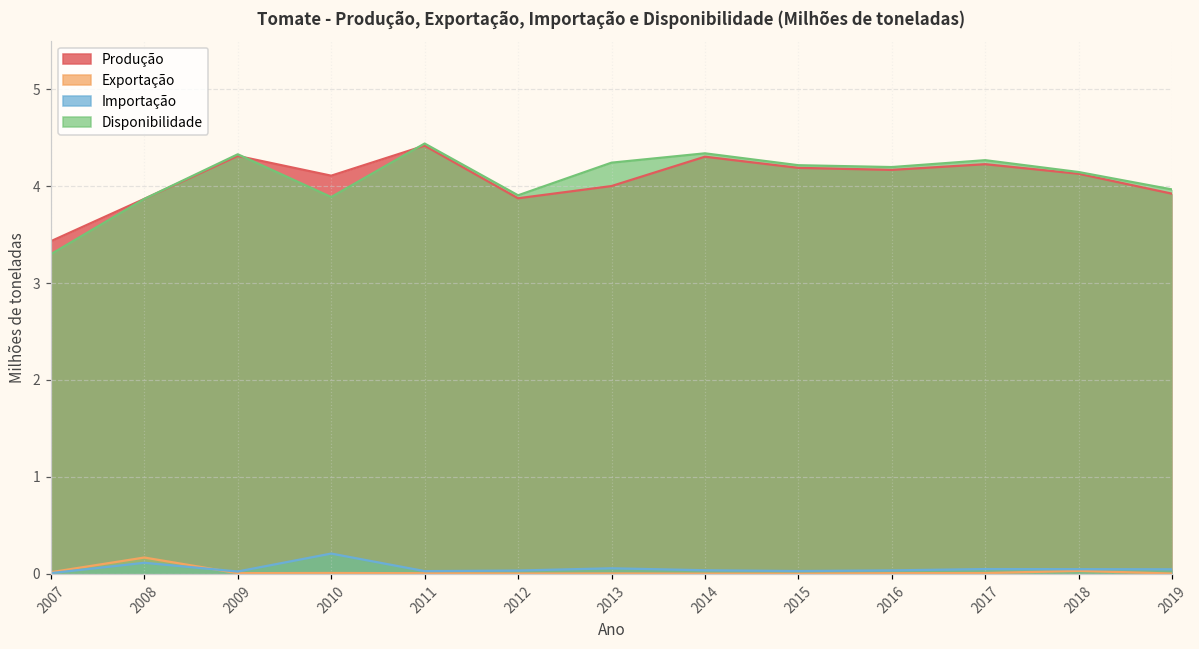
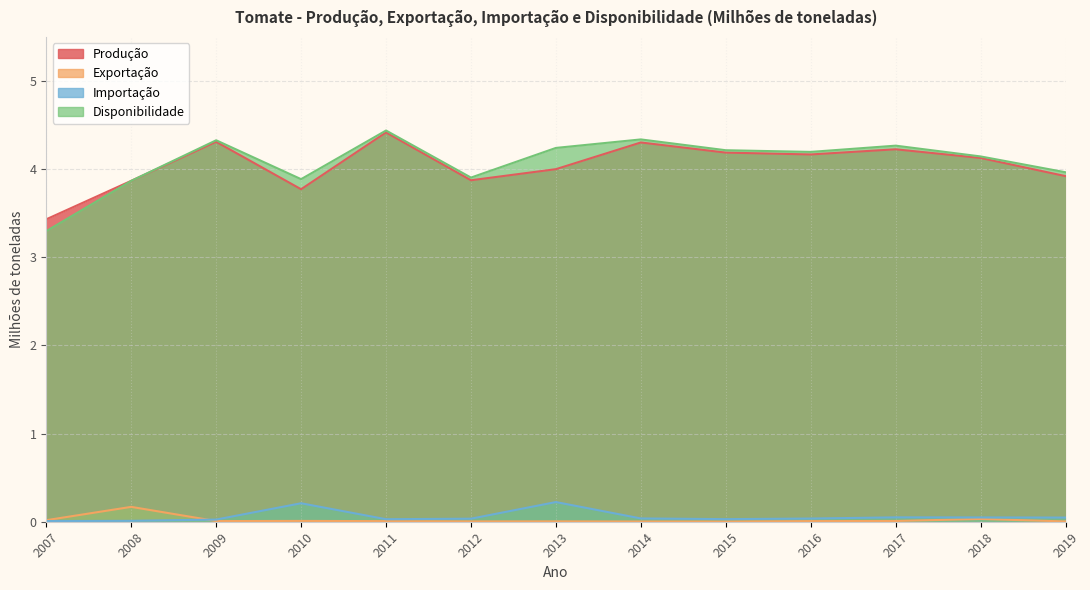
  {
    "Produção": {
      "2007": 3.4,
-     "2010": 4.1,
+     "2010": 3.8,
      "2012": 3.9,
      "2013": 4.0,
      "2014": 4.3,
      "2016": 4.2,
      "2017": 4.2,
      "2019": 3.9
    },
    "Exportação": {
      "2008": 0.2,
      "2010": 0.0,
      "2012": 0.0,
      "2013": 0.0,
      "2014": 0.0,
      "2016": 0.0,
      "2017": 0.0,
      "2019": 0.0
    },
    "Importação": {
-     "2008": 0.1,
+     "2008": 0.0,
      "2010": 0.2,
      "2012": 0.0,
-     "2013": 0.1,
+     "2013": 0.2,
      "2014": 0.0,
      "2016": 0.0,
      "2017": 0.0,
      "2019": 0.0
    },
    "Disponibilidade": {
      "2007": 3.3,
      "2010": 3.9,
      "2012": 3.9,
      "2013": 4.2,
      "2014": 4.3,
      "2016": 4.2,
      "2017": 4.3,
      "2019": 4.0
    }
  }
